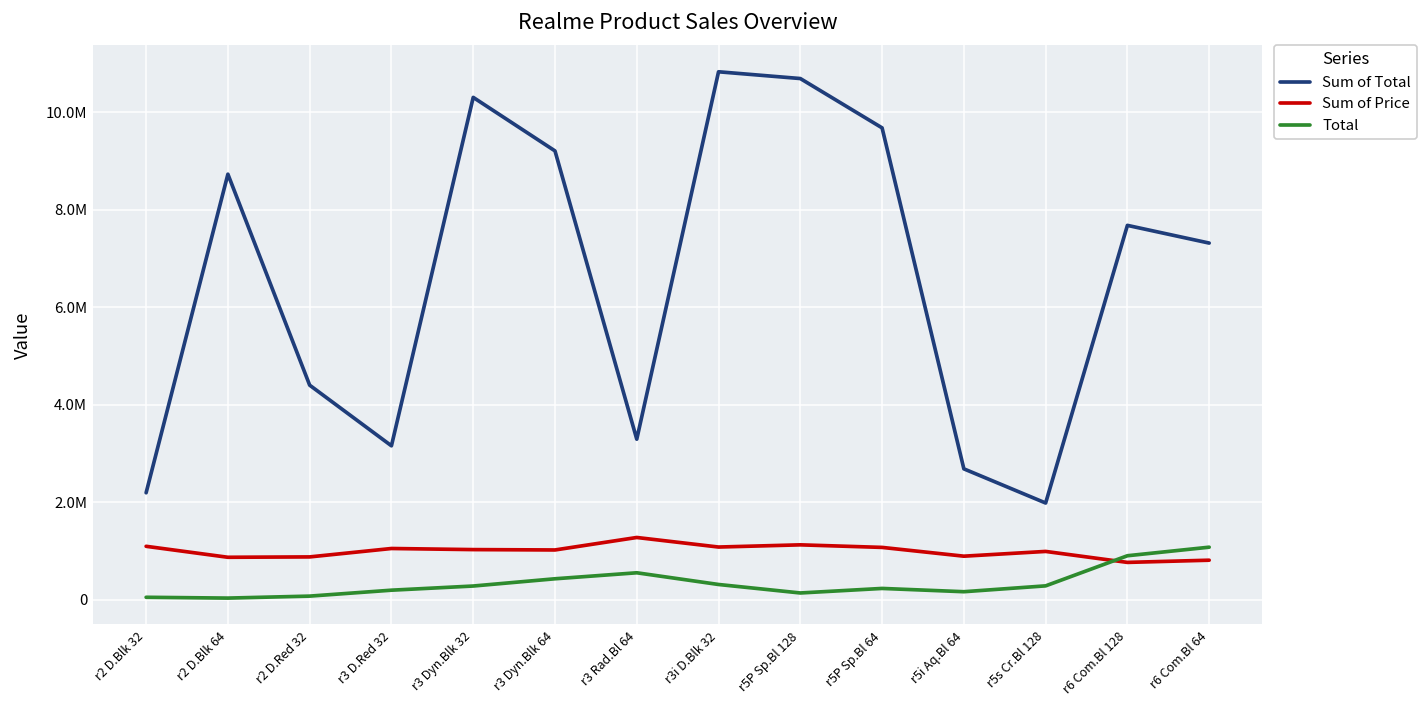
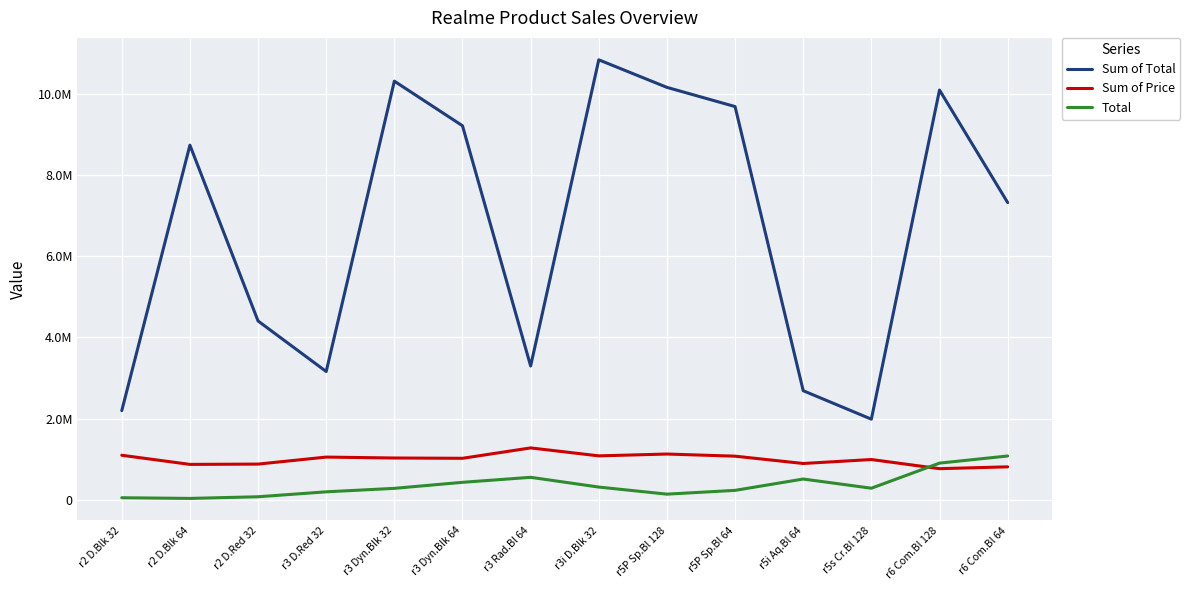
  {
    "Sum of Total": {
      "r2 D.Blk 32": 2200000,
      "r2 D.Blk 64": 8700000,
      "r2 D.Red 32": 4400000,
      "r3 D.Red 32": 3200000,
      "r3 Dyn.Blk 32": 10300000,
      "r3 Dyn.Blk 64": 9200000,
      "r3 Rad.Bl 64": 3300000,
      "r3i D.Blk 32": 10800000,
-     "r5P Sp.Bl 128": 10700000,
+     "r5P Sp.Bl 128": 10200000,
      "r5P Sp.Bl 64": 9700000,
      "r5i Aq.Bl 64": 2700000,
      "r5s Cr.Bl 128": 2000000,
-     "r6 Com.Bl 128": 7700000,
+     "r6 Com.Bl 128": 10100000,
      "r6 Com.Bl 64": 7300000
    },
    "Sum of Price": {
      "r2 D.Blk 32": 1100000,
      "r2 D.Blk 64": 900000,
      "r2 D.Red 32": 900000,
      "r3 D.Red 32": 1100000,
      "r3 Dyn.Blk 32": 1000000,
      "r3 Dyn.Blk 64": 1000000,
      "r3 Rad.Bl 64": 1300000,
      "r3i D.Blk 32": 1100000,
      "r5P Sp.Bl 128": 1100000,
      "r5P Sp.Bl 64": 1100000,
      "r5i Aq.Bl 64": 900000,
      "r5s Cr.Bl 128": 1000000,
      "r6 Com.Bl 128": 800000,
      "r6 Com.Bl 64": 800000
    },
    "Total": {
      "r2 D.Blk 32": 100000,
      "r2 D.Blk 64": 0,
      "r2 D.Red 32": 100000,
      "r3 D.Red 32": 200000,
      "r3 Dyn.Blk 32": 300000,
      "r3 Dyn.Blk 64": 400000,
      "r3 Rad.Bl 64": 600000,
      "r3i D.Blk 32": 300000,
      "r5P Sp.Bl 128": 100000,
      "r5P Sp.Bl 64": 200000,
-     "r5i Aq.Bl 64": 200000,
+     "r5i Aq.Bl 64": 500000,
      "r5s Cr.Bl 128": 300000,
      "r6 Com.Bl 128": 900000,
      "r6 Com.Bl 64": 1100000
    }
  }
